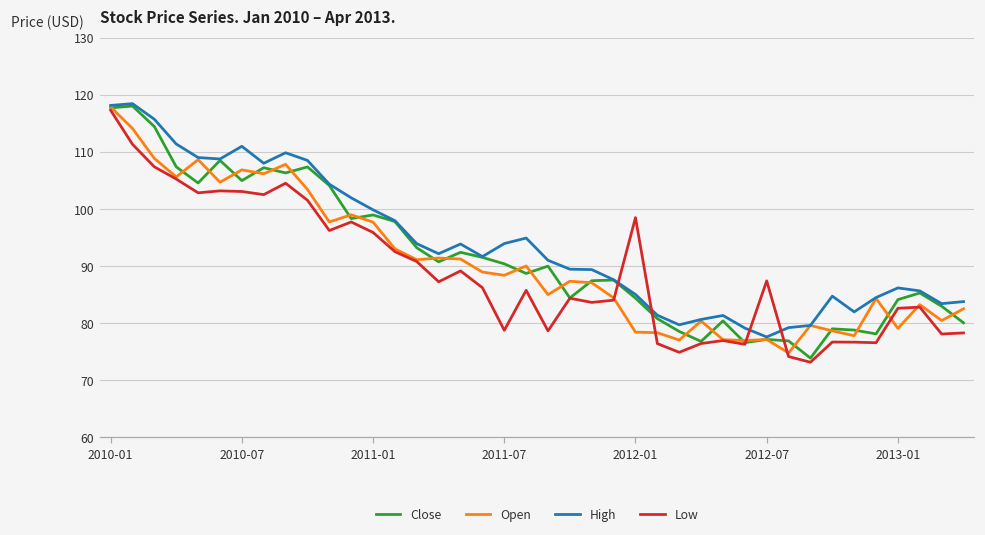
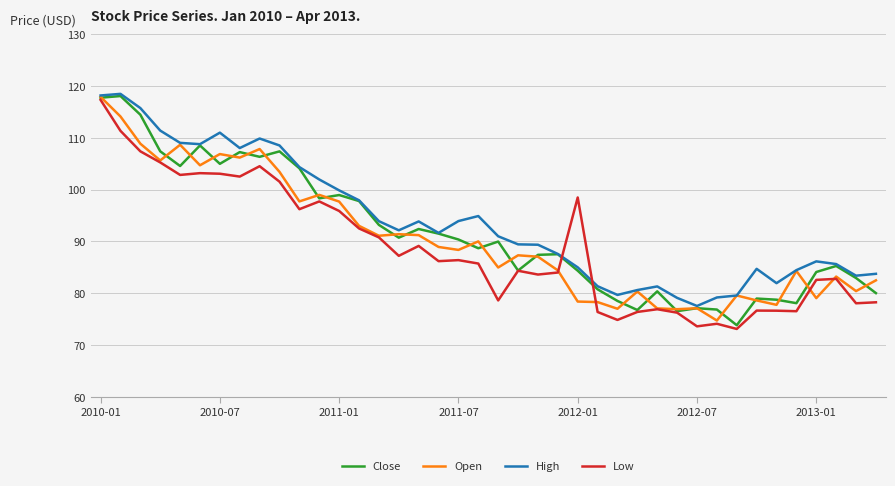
  {
    "Close": {
      "2010-07": 105,
      "2011-01": 99,
      "2011-07": 90,
      "2012-01": 84,
      "2013-01": 84
    },
    "Open": {
      "2010-07": 107,
      "2011-01": 98,
      "2011-07": 88,
      "2012-01": 78,
      "2013-01": 79
    },
    "High": {
      "2010-07": 111,
      "2011-01": 100,
      "2011-07": 94,
      "2012-01": 85,
      "2013-01": 86
    },
    "Low": {
      "2010-07": 103,
      "2011-01": 96,
-     "2011-07": 79,
+     "2011-07": 86,
      "2012-01": 98,
-     "2012-07": 87,
+     "2012-07": 74,
      "2013-01": 83
    }
  }
